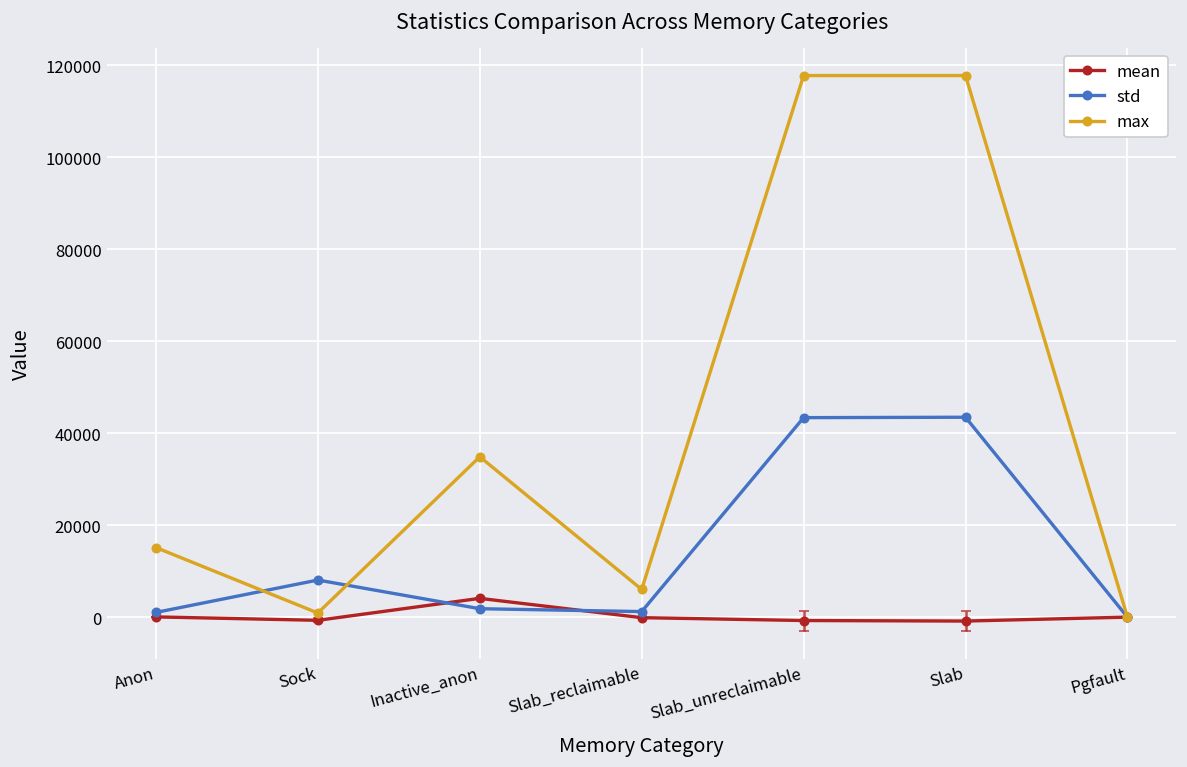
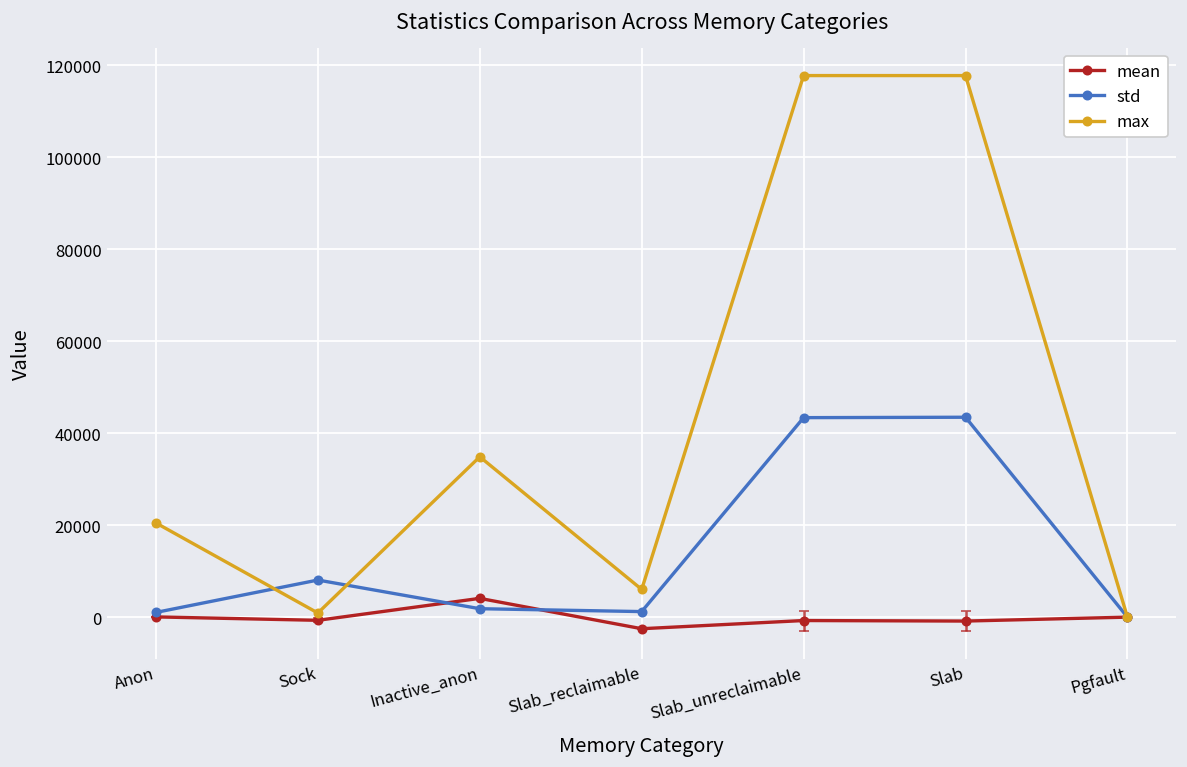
  {
    "mean": {
-     "Slab_reclaimable": 0,
+     "Slab_reclaimable": -3000,
      "Slab_unreclaimable": -1000,
      "Slab": -1000
    },
    "max": {
-     "Anon": 15000,
+     "Anon": 20000,
      "Sock": 1000,
      "Inactive_anon": 35000,
      "Slab_reclaimable": 6000,
      "Slab_unreclaimable": 118000,
      "Slab": 118000
    }
  }
